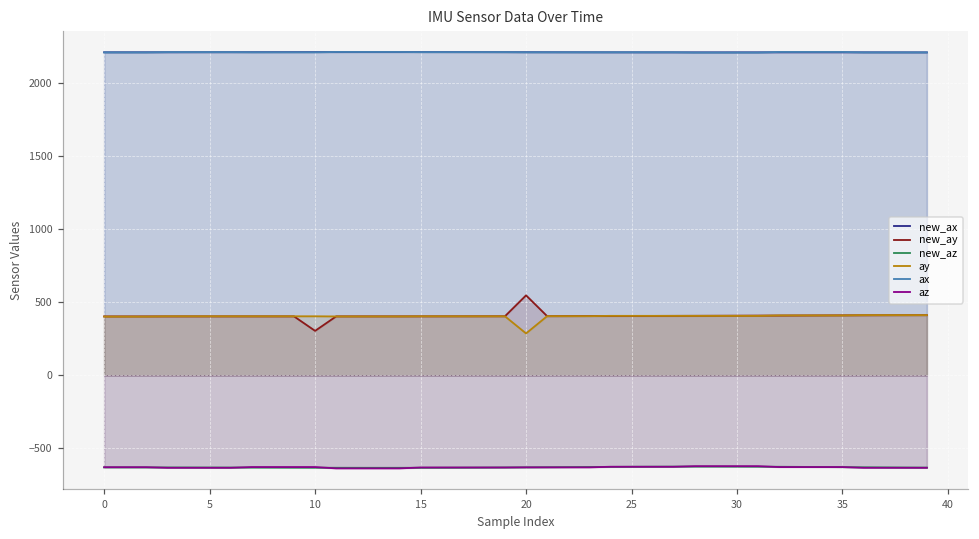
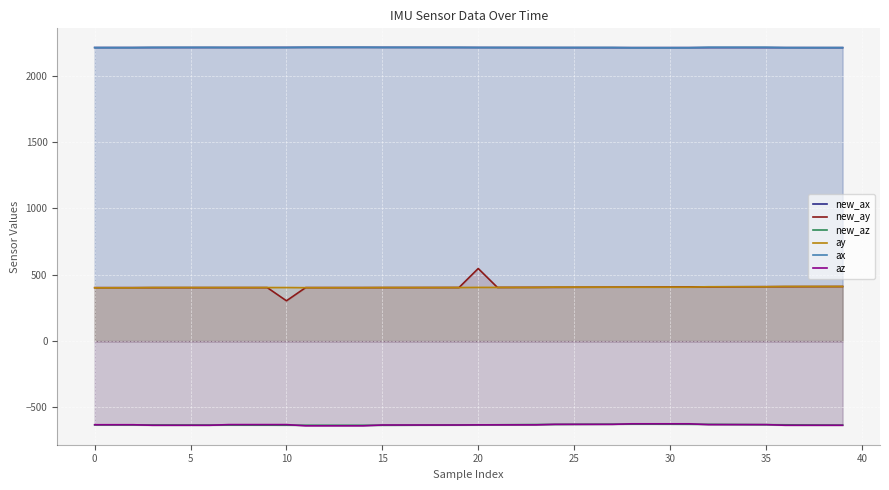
  {
    "new_ay": {
      "10": 300,
      "20": 550
    },
    "ay": {
      "10": 400,
-     "20": 290
+     "20": 410
    }
  }
